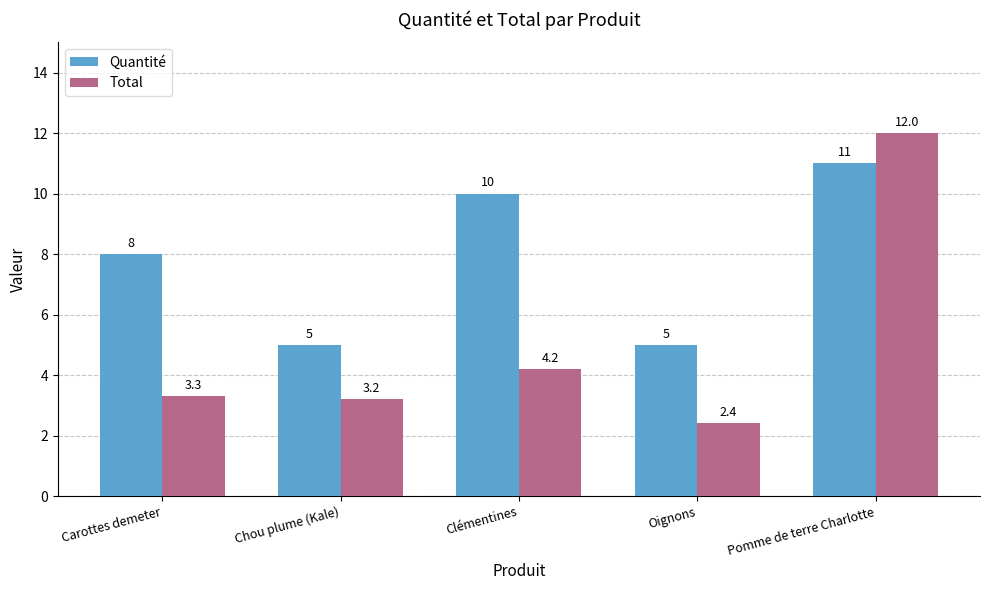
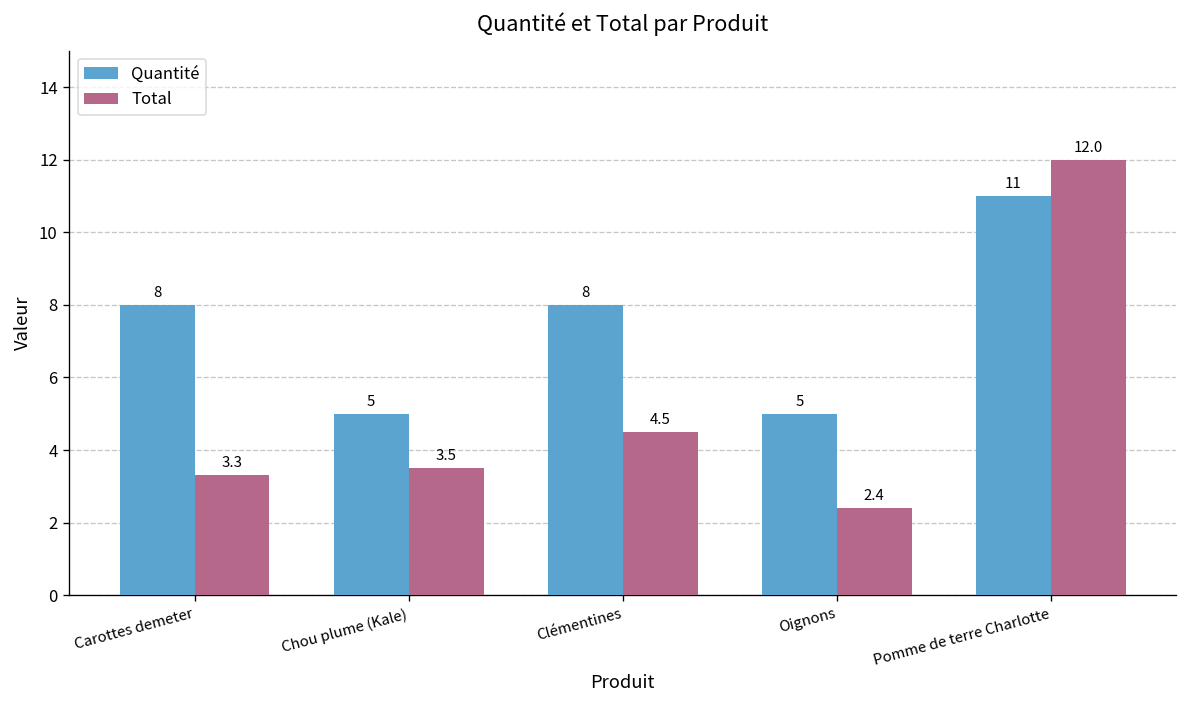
  {
    "Quantité": {
      "Carottes demeter": 8,
      "Chou plume (Kale)": 5,
-     "Clémentines": 10,
+     "Clémentines": 8,
      "Oignons": 5,
      "Pomme de terre Charlotte": 11
    },
    "Total": {
      "Carottes demeter": 3.3,
-     "Chou plume (Kale)": 3.2,
-     "Clémentines": 4.2,
+     "Chou plume (Kale)": 3.5,
+     "Clémentines": 4.5,
      "Oignons": 2.4,
      "Pomme de terre Charlotte": 12.0
    }
  }
